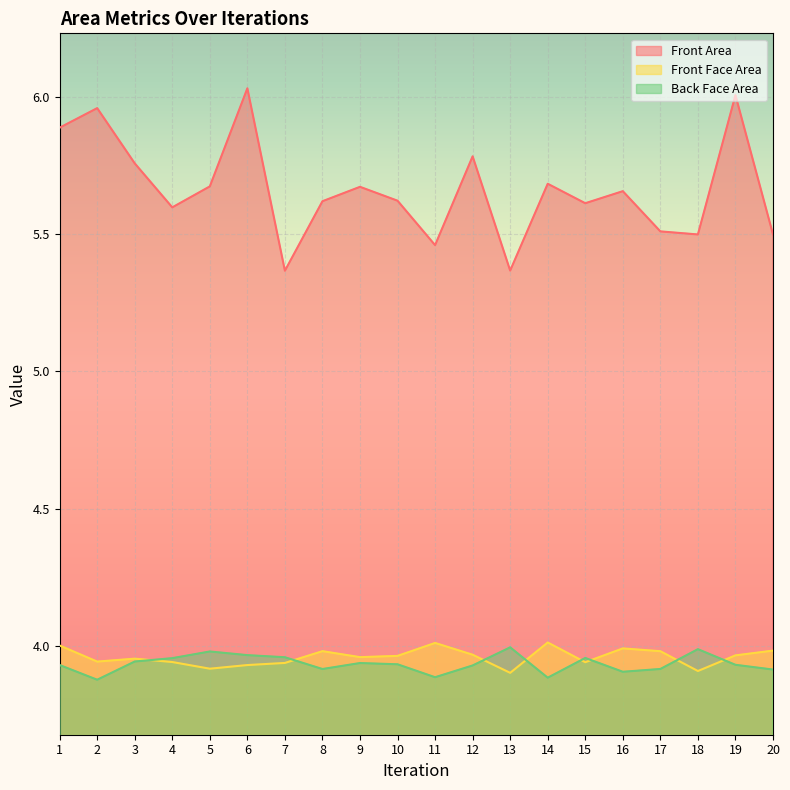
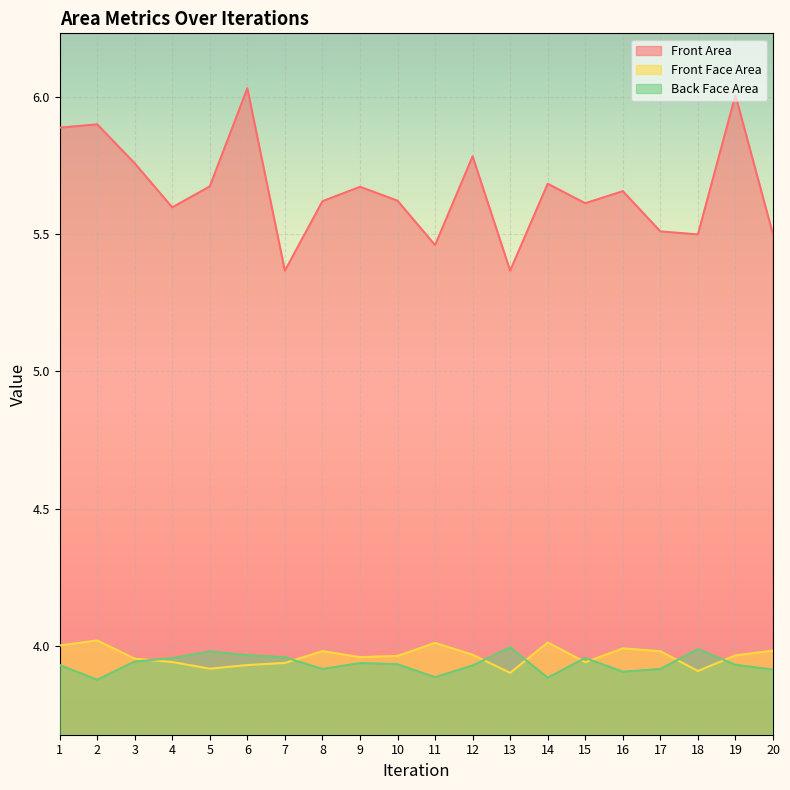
  {
    "Front Area": {
      "1": 5.89,
-     "2": 5.96,
+     "2": 5.90,
      "3": 5.76,
      "4": 5.60,
      "5": 5.67,
      "6": 6.03,
      "7": 5.37,
      "8": 5.62,
      "9": 5.67,
      "10": 5.62,
      "11": 5.46,
      "12": 5.78,
      "13": 5.37,
      "14": 5.68,
      "15": 5.61,
      "16": 5.66,
      "17": 5.51,
      "18": 5.50,
      "20": 5.50
    },
    "Front Face Area": {
      "1": 4.00,
-     "2": 3.94,
+     "2": 4.02,
      "3": 3.96,
      "4": 3.94,
      "5": 3.92,
      "6": 3.93,
      "7": 3.94,
      "8": 3.98,
      "9": 3.96,
      "10": 3.97,
      "11": 4.01,
      "12": 3.97,
      "13": 3.90,
      "14": 4.01,
      "15": 3.94,
      "16": 3.99,
      "17": 3.98,
      "18": 3.91,
      "19": 3.97,
      "20": 3.98
    },
    "Back Face Area": {
      "1": 3.93,
      "2": 3.88,
      "3": 3.95,
      "4": 3.96,
      "5": 3.98,
      "6": 3.97,
      "7": 3.96,
      "8": 3.92,
      "9": 3.94,
      "10": 3.94,
      "11": 3.89,
      "12": 3.93,
      "13": 4.00,
      "14": 3.89,
      "15": 3.96,
      "16": 3.91,
      "17": 3.92,
      "18": 3.99,
      "19": 3.93,
      "20": 3.92
    }
  }
